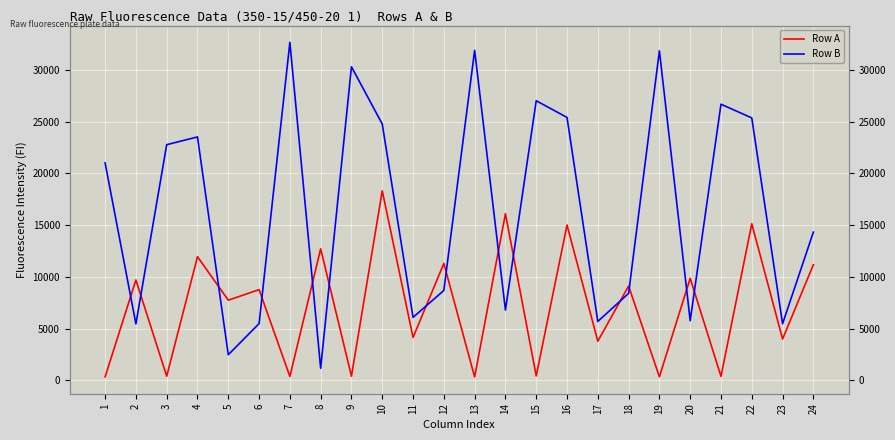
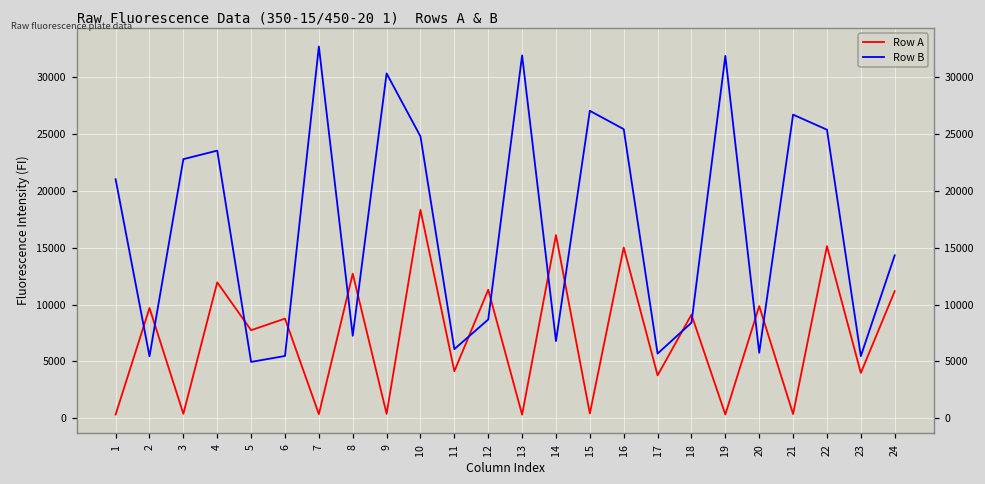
  {
    "Row A": {
      "1": 300,
      "2": 9700,
      "3": 400,
      "4": 12000,
      "5": 7700,
      "6": 8800,
      "7": 400,
      "8": 12700,
      "9": 400,
      "10": 18300,
      "11": 4100,
      "12": 11300,
      "13": 300,
      "14": 16100,
      "15": 400,
      "16": 15000,
      "17": 3800,
      "18": 9100,
      "19": 300,
      "20": 9900,
      "21": 400,
      "22": 15100,
      "23": 4000,
      "24": 11200
    },
    "Row B": {
      "1": 21000,
      "2": 5500,
      "3": 22800,
      "4": 23500,
-     "5": 2500,
+     "5": 5000,
      "6": 5500,
      "7": 32700,
-     "8": 1200,
+     "8": 7300,
      "9": 30300,
      "10": 24800,
      "11": 6100,
      "12": 8700,
      "13": 31900,
      "14": 6800,
      "15": 27000,
      "16": 25400,
      "17": 5700,
      "18": 8400,
      "19": 31800,
      "20": 5800,
      "21": 26700,
      "22": 25400,
      "23": 5500,
      "24": 14300
    }
  }
